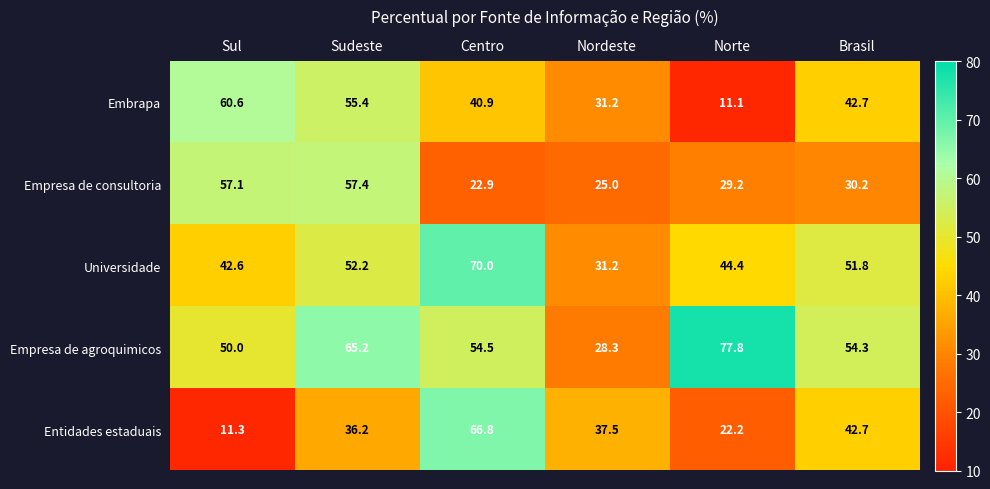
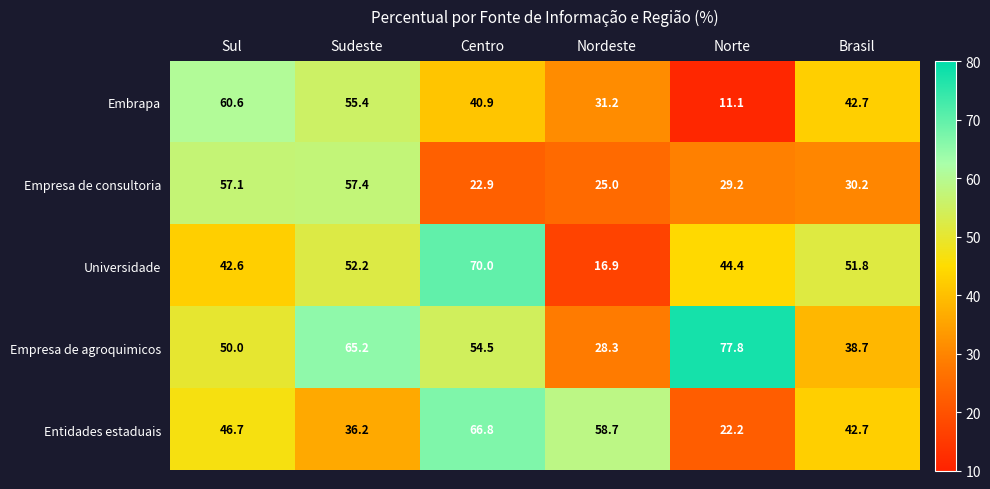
  {
    "Embrapa": {
      "Sul": 60.6,
      "Sudeste": 55.4,
      "Centro": 40.9,
      "Nordeste": 31.2,
      "Norte": 11.1,
      "Brasil": 42.7
    },
    "Empresa de consultoria": {
      "Sul": 57.1,
      "Sudeste": 57.4,
      "Centro": 22.9,
      "Nordeste": 25.0,
      "Norte": 29.2,
      "Brasil": 30.2
    },
    "Universidade": {
      "Sul": 42.6,
      "Sudeste": 52.2,
      "Centro": 70.0,
-     "Nordeste": 31.2,
+     "Nordeste": 16.9,
      "Norte": 44.4,
      "Brasil": 51.8
    },
    "Empresa de agroquimicos": {
      "Sul": 50.0,
      "Sudeste": 65.2,
      "Centro": 54.5,
      "Nordeste": 28.3,
      "Norte": 77.8,
-     "Brasil": 54.3
+     "Brasil": 38.7
    },
    "Entidades estaduais": {
-     "Sul": 11.3,
+     "Sul": 46.7,
      "Sudeste": 36.2,
      "Centro": 66.8,
-     "Nordeste": 37.5,
+     "Nordeste": 58.7,
      "Norte": 22.2,
      "Brasil": 42.7
    }
  }
